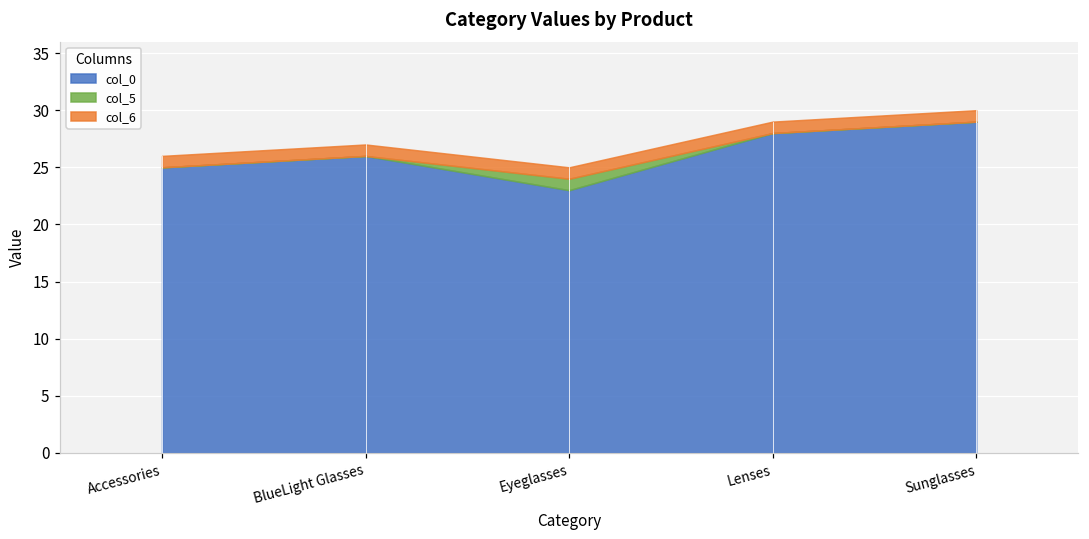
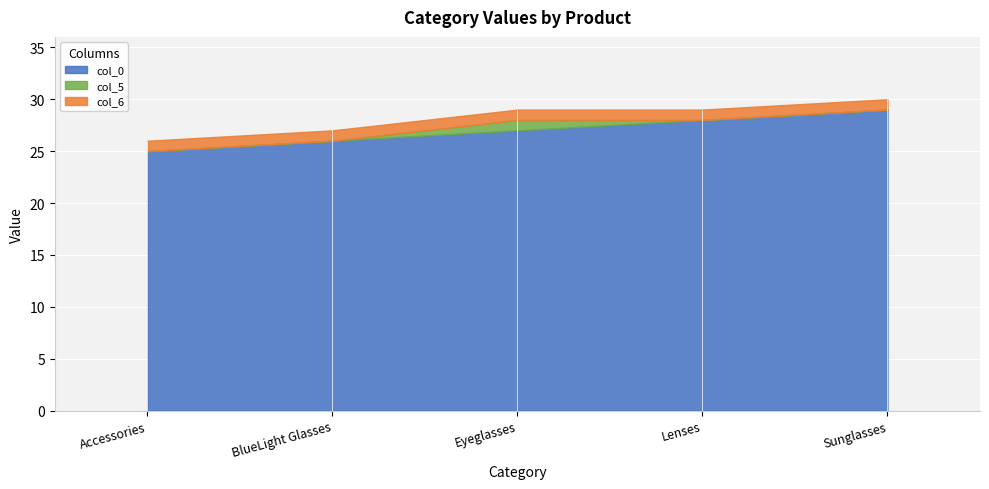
  {
    "col_0": {
-     "Eyeglasses": 23
+     "Eyeglasses": 27
    }
  }
